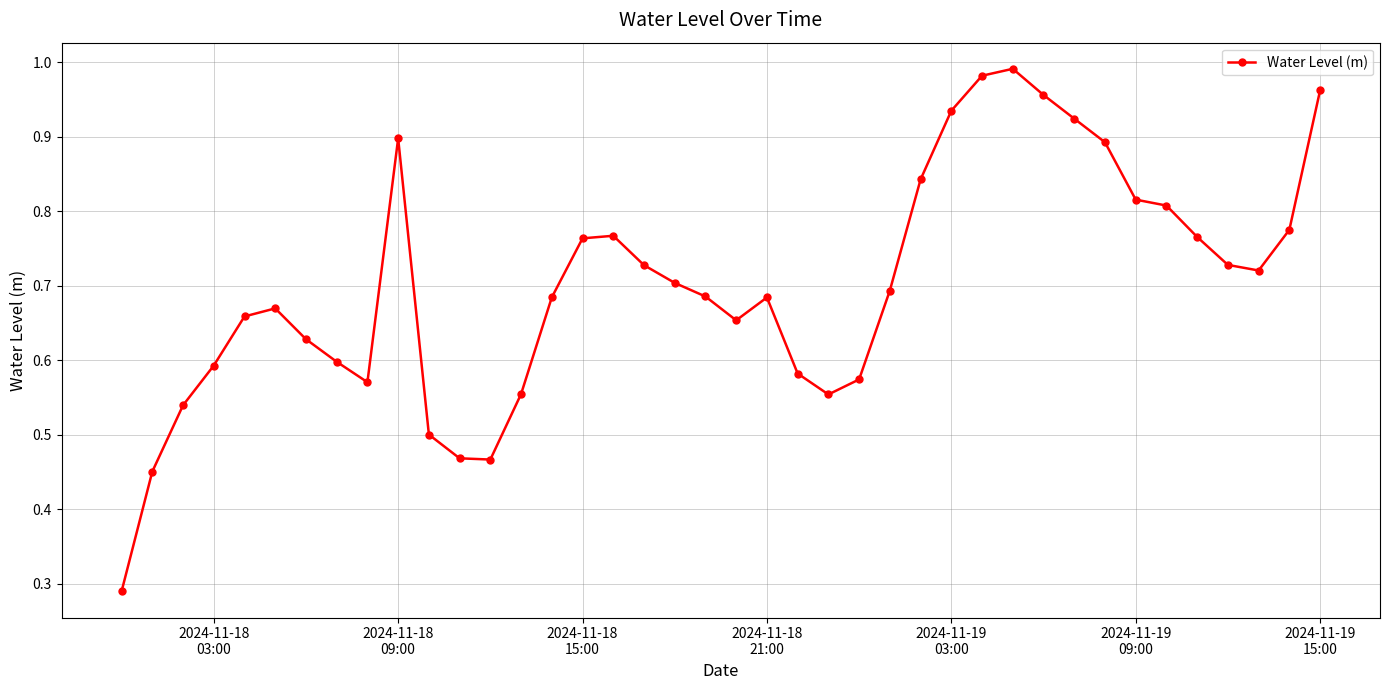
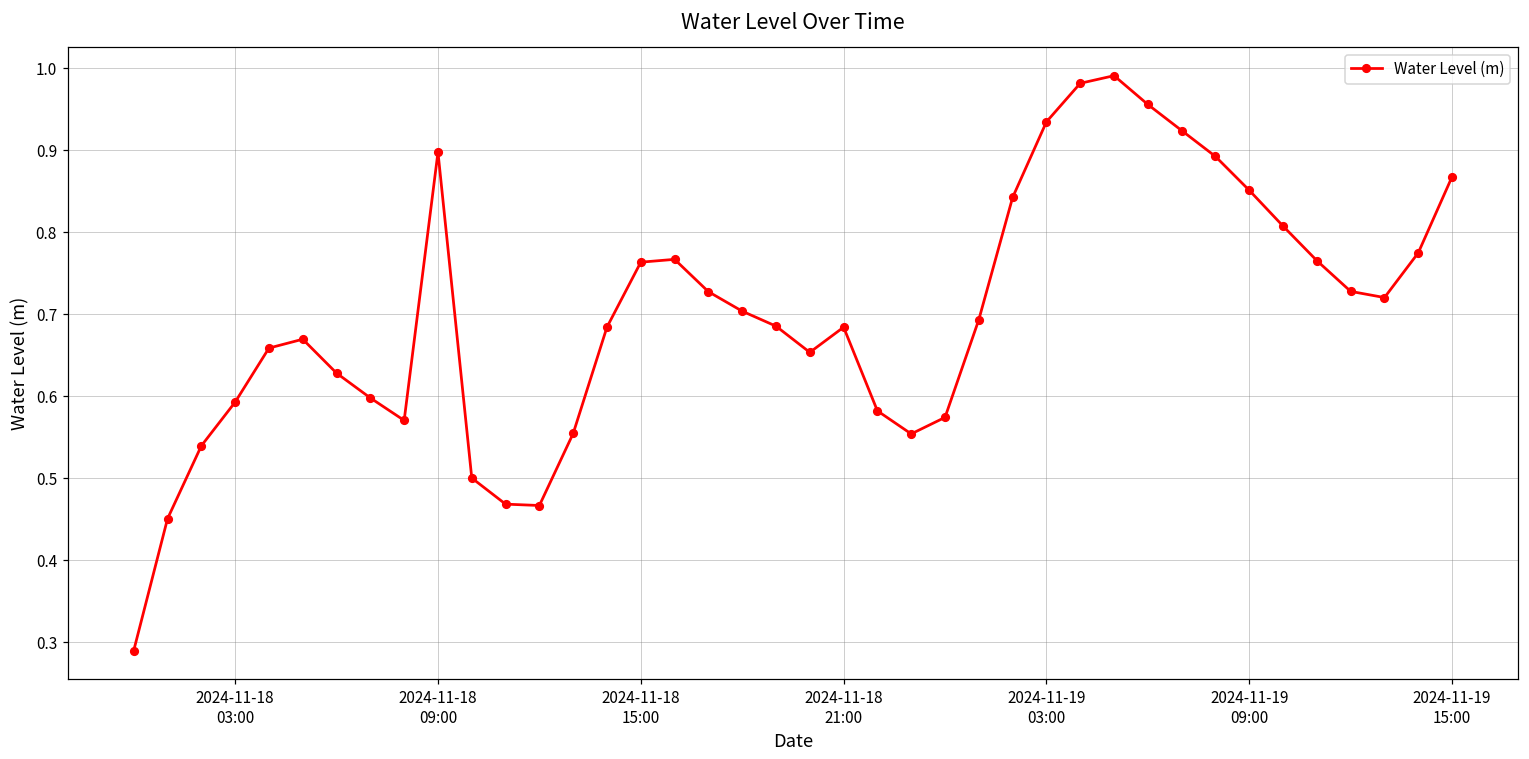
  {
    "2024-11-18 03:00": 0.59,
    "2024-11-18 09:00": 0.90,
    "2024-11-18 15:00": 0.76,
    "2024-11-18 21:00": 0.68,
    "2024-11-19 03:00": 0.93,
-   "2024-11-19 09:00": 0.82,
-   "2024-11-19 15:00": 0.96
+   "2024-11-19 09:00": 0.85,
+   "2024-11-19 15:00": 0.87
  }
